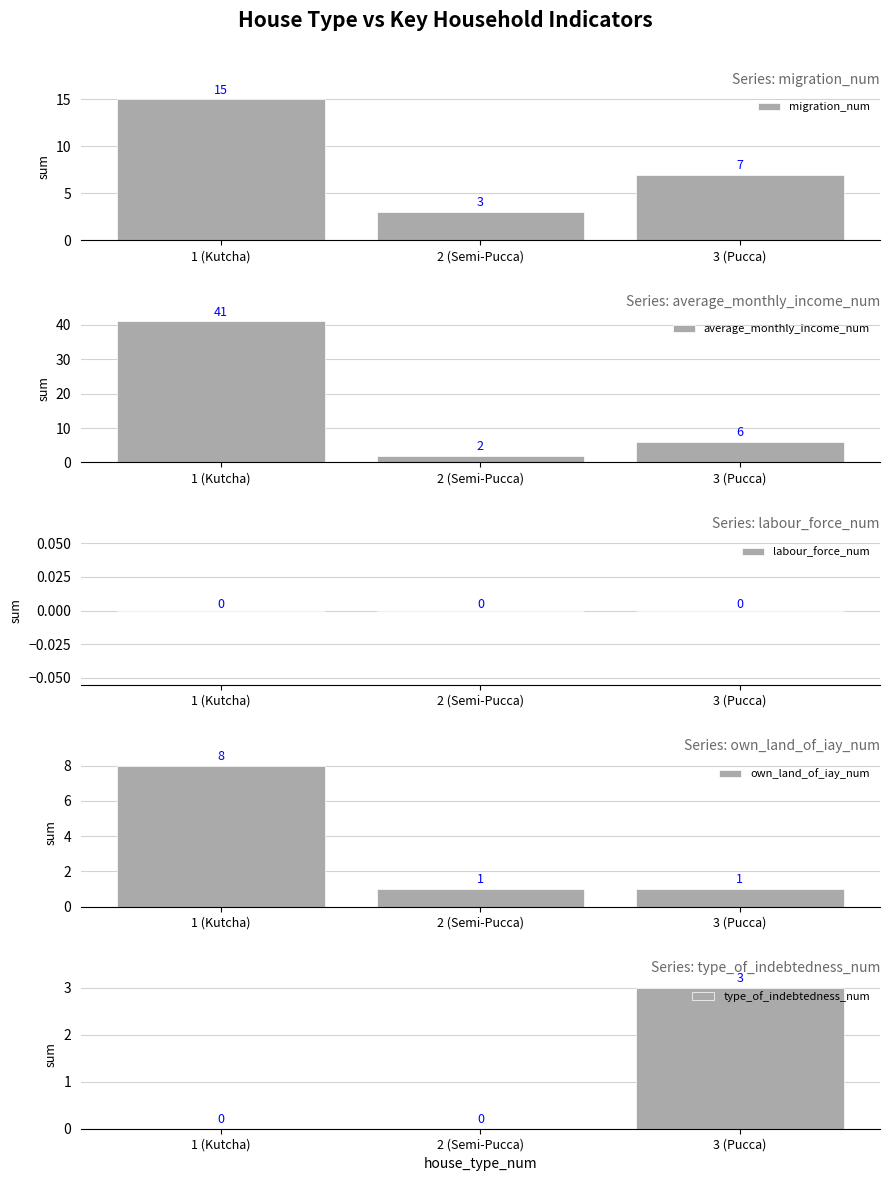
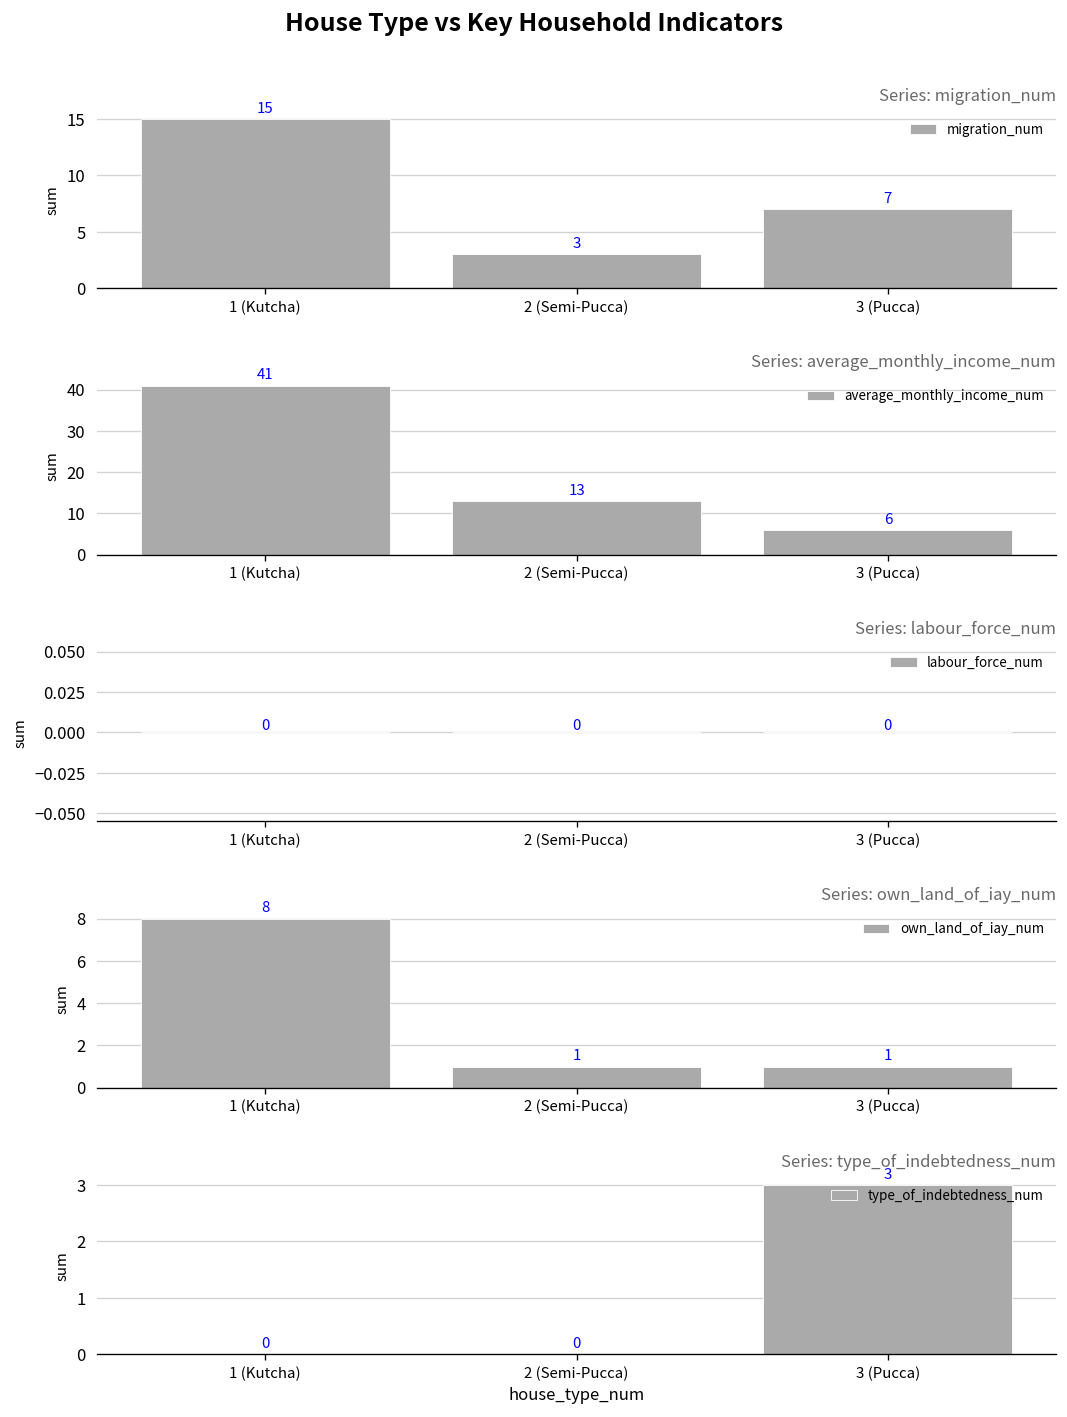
  {
    "Series: migration_num": {
      "1 (Kutcha)": 15,
      "2 (Semi-Pucca)": 3,
      "3 (Pucca)": 7
    },
    "Series: average_monthly_income_num": {
      "1 (Kutcha)": 41,
-     "2 (Semi-Pucca)": 2,
+     "2 (Semi-Pucca)": 13,
      "3 (Pucca)": 6
    },
    "Series: labour_force_num": {
      "1 (Kutcha)": 0,
      "2 (Semi-Pucca)": 0,
      "3 (Pucca)": 0
    },
    "Series: own_land_of_iay_num": {
      "1 (Kutcha)": 8,
      "2 (Semi-Pucca)": 1,
      "3 (Pucca)": 1
    },
    "Series: type_of_indebtedness_num": {
      "1 (Kutcha)": 0,
      "2 (Semi-Pucca)": 0,
      "3 (Pucca)": 3
    }
  }
